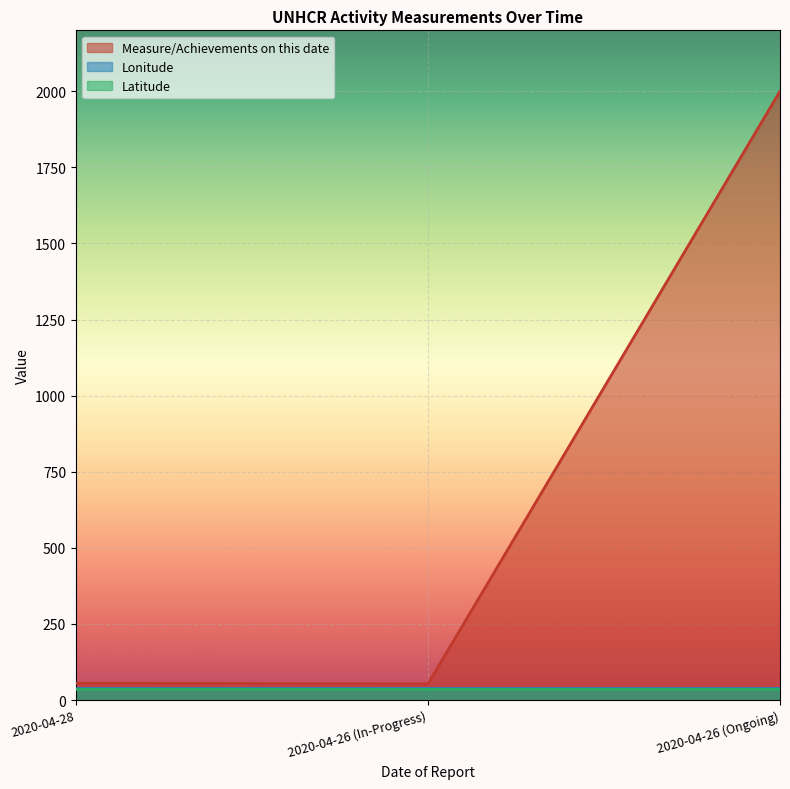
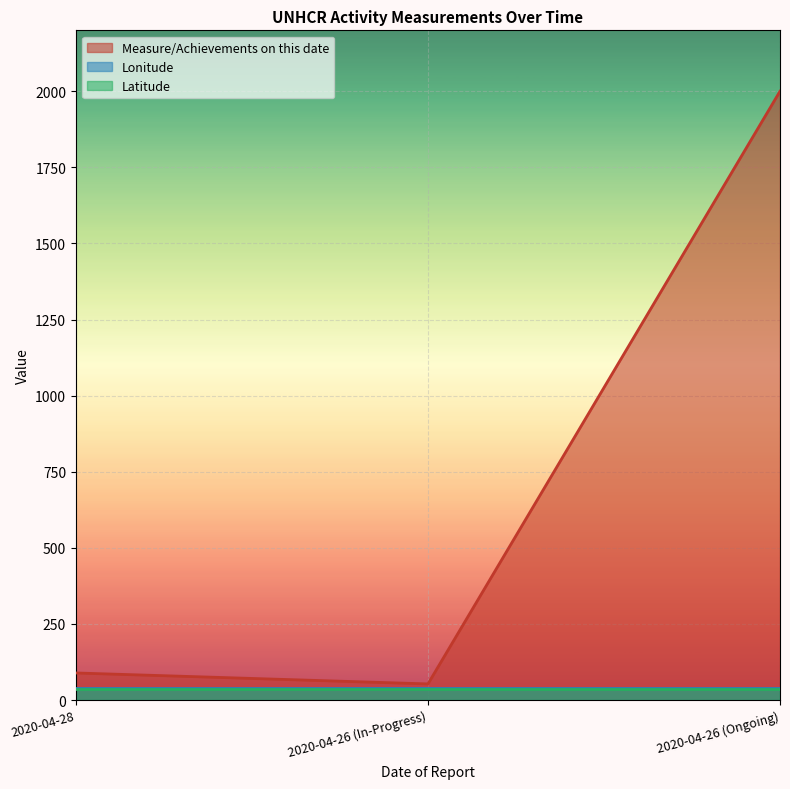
  {
    "Measure/Achievements on this date": {
-     "2020-04-28": 60,
+     "2020-04-28": 90,
      "2020-04-26 (In-Progress)": 50,
      "2020-04-26 (Ongoing)": 2000
    }
  }
